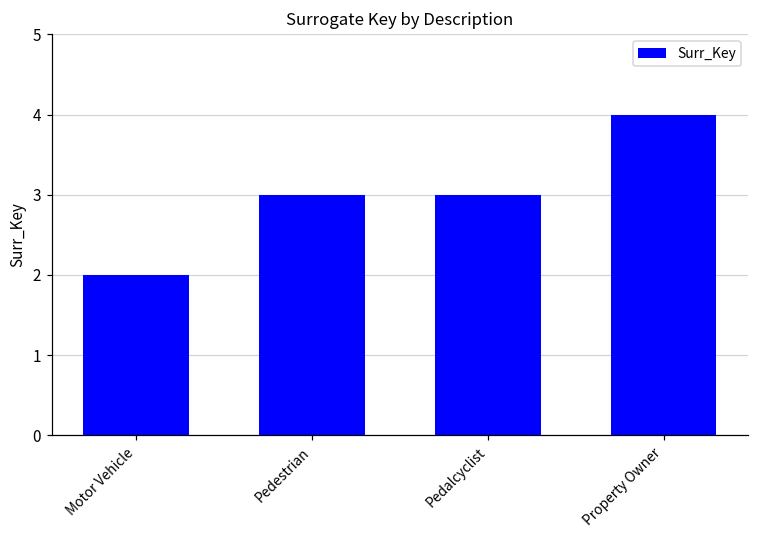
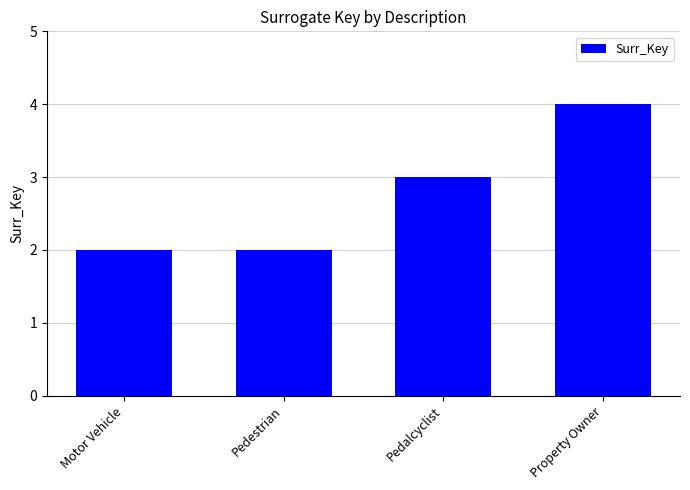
  {
    "Motor Vehicle": 2,
-   "Pedestrian": 3,
+   "Pedestrian": 2,
    "Pedalcyclist": 3,
    "Property Owner": 4
  }
